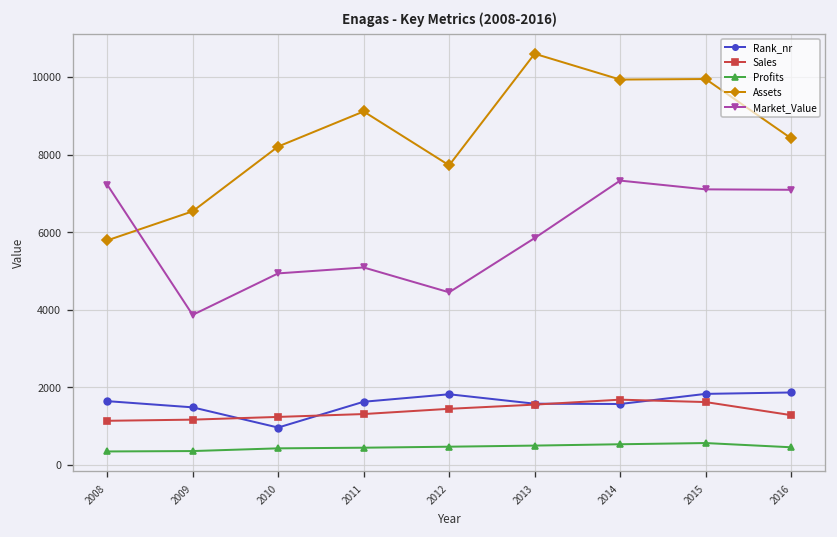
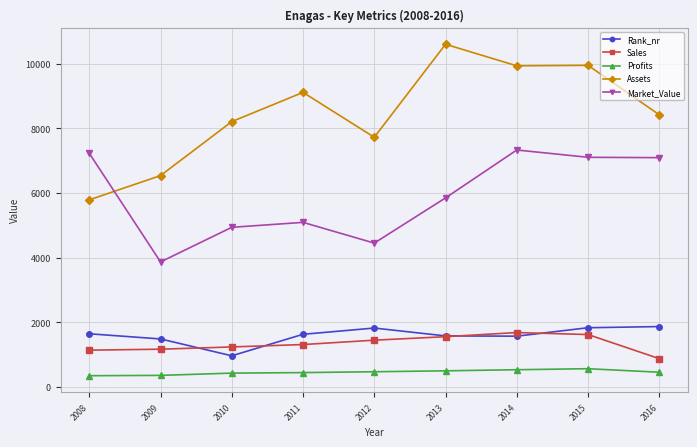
  {
    "Rank_nr": {
      "2008": 1600,
      "2009": 1500,
      "2010": 1000,
      "2011": 1600,
      "2012": 1800,
      "2014": 1600,
      "2015": 1800,
      "2016": 1900
    },
    "Sales": {
      "2008": 1100,
      "2009": 1200,
      "2010": 1200,
      "2011": 1300,
      "2012": 1400,
      "2014": 1700,
      "2015": 1600,
-     "2016": 1300
+     "2016": 900
    },
    "Profits": {
      "2008": 400,
      "2009": 400,
      "2010": 400,
      "2011": 400,
      "2012": 500,
      "2013": 500,
      "2014": 500,
      "2015": 600,
      "2016": 500
    },
    "Assets": {
      "2008": 5800,
      "2009": 6500,
      "2010": 8200,
      "2011": 9100,
      "2012": 7700,
      "2013": 10600,
      "2014": 9900,
      "2015": 10000,
      "2016": 8400
    },
    "Market_Value": {
      "2008": 7200,
      "2009": 3900,
      "2010": 4900,
      "2011": 5100,
      "2012": 4500,
      "2013": 5900,
      "2014": 7300,
      "2015": 7100,
      "2016": 7100
    }
  }
